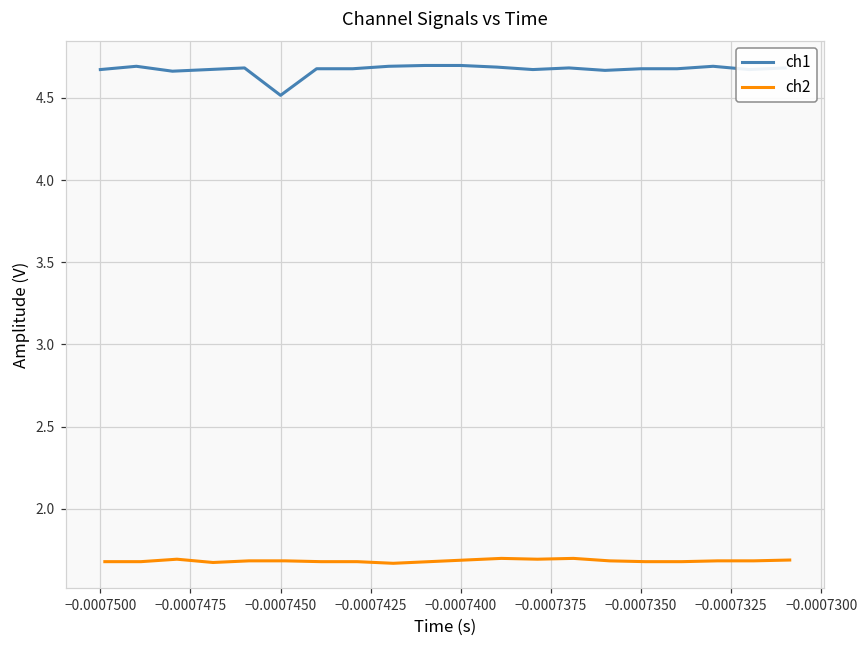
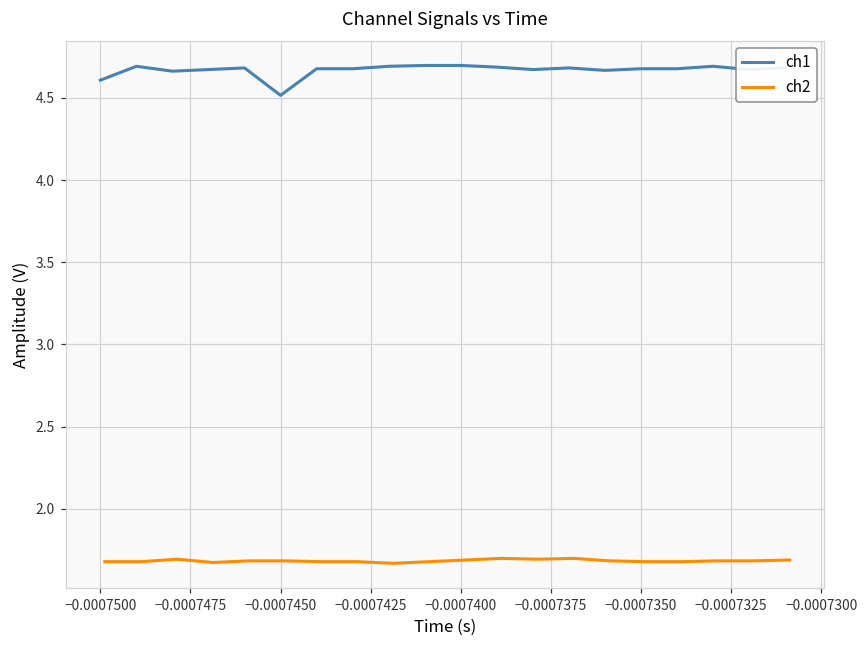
  {
    "ch1": {
-     "−0.0007500": 4.67,
+     "−0.0007500": 4.61,
      "−0.0007450": 4.52,
      "−0.0007400": 4.70,
      "−0.0007350": 4.68
    }
  }
